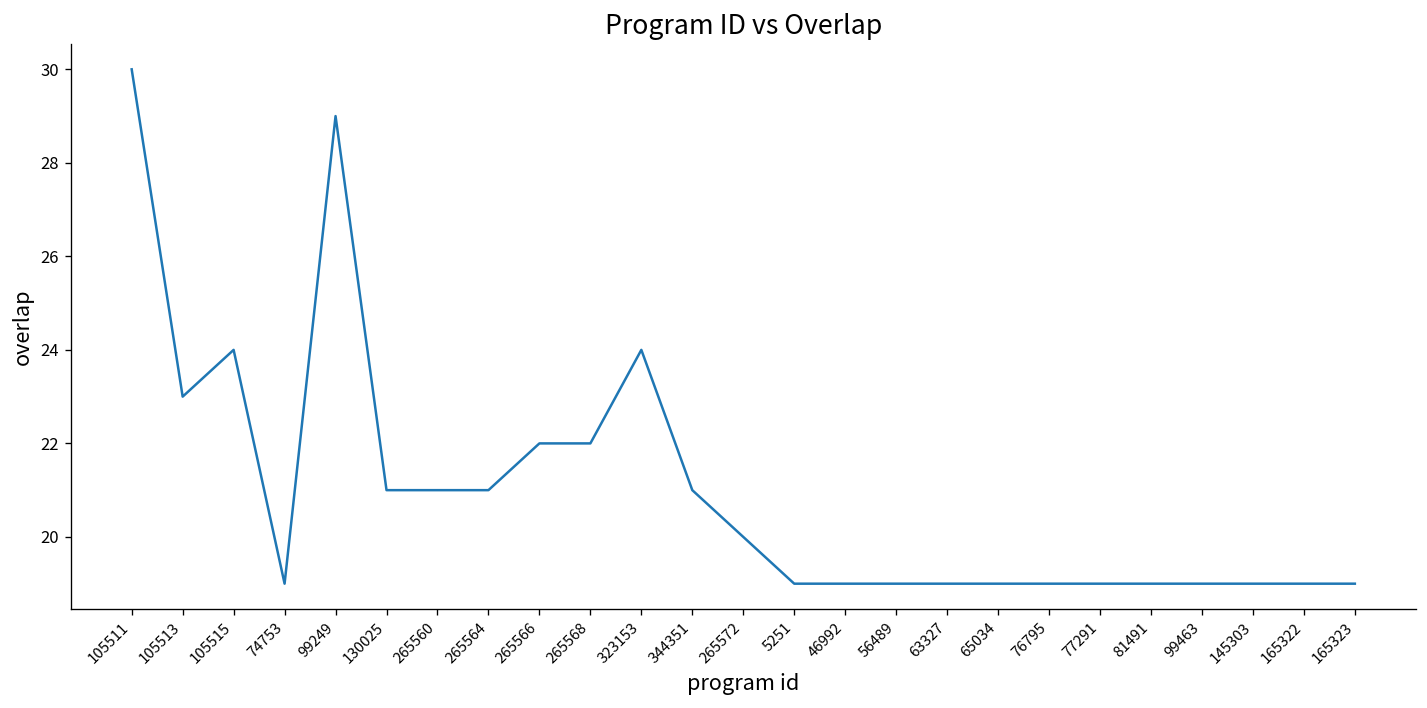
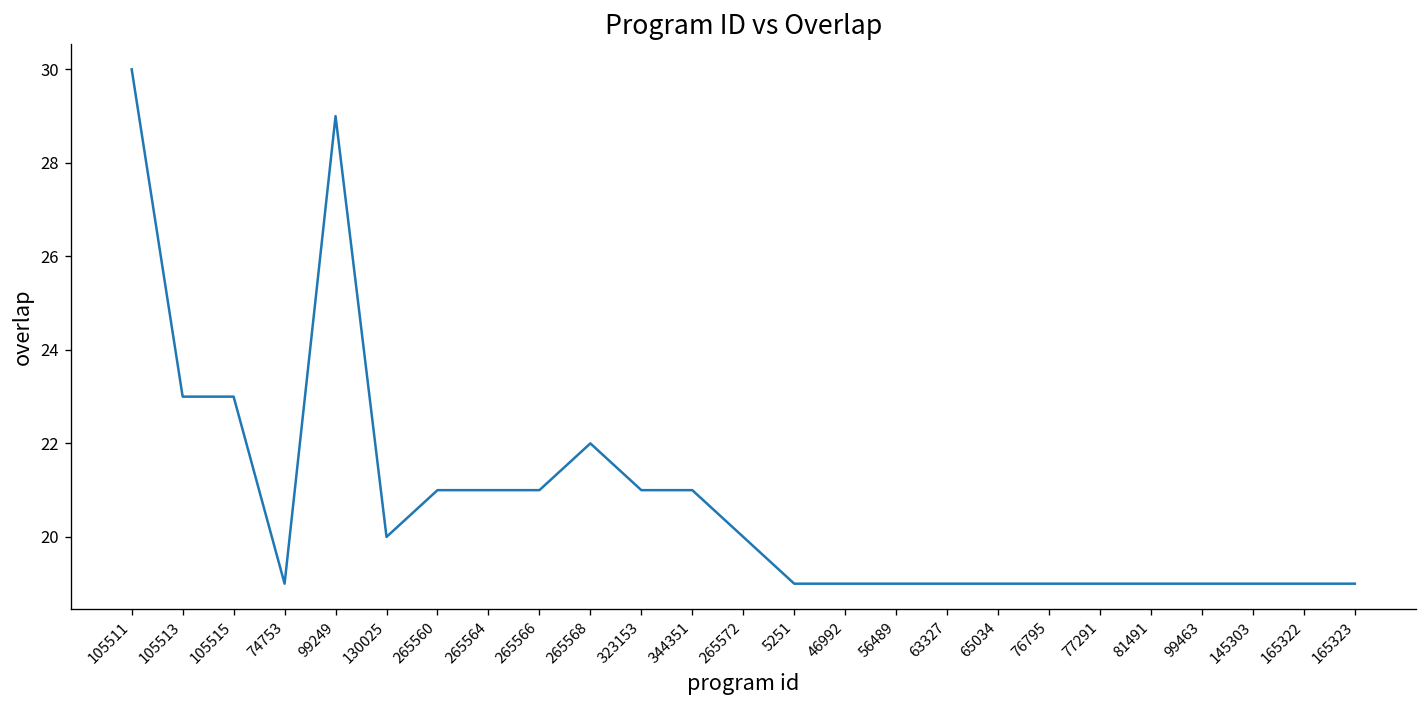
  {
    "105511": 30,
    "105513": 23,
-   "105515": 24,
+   "105515": 23,
    "74753": 19,
    "99249": 29,
-   "130025": 21,
+   "130025": 20,
    "265560": 21,
    "265564": 21,
-   "265566": 22,
+   "265566": 21,
    "265568": 22,
-   "323153": 24,
+   "323153": 21,
    "344351": 21,
    "265572": 20,
    "5251": 19,
    "46992": 19,
    "56489": 19,
    "63327": 19,
    "65034": 19,
    "76795": 19,
    "77291": 19,
    "81491": 19,
    "99463": 19,
    "145303": 19,
    "165322": 19,
    "165323": 19
  }
